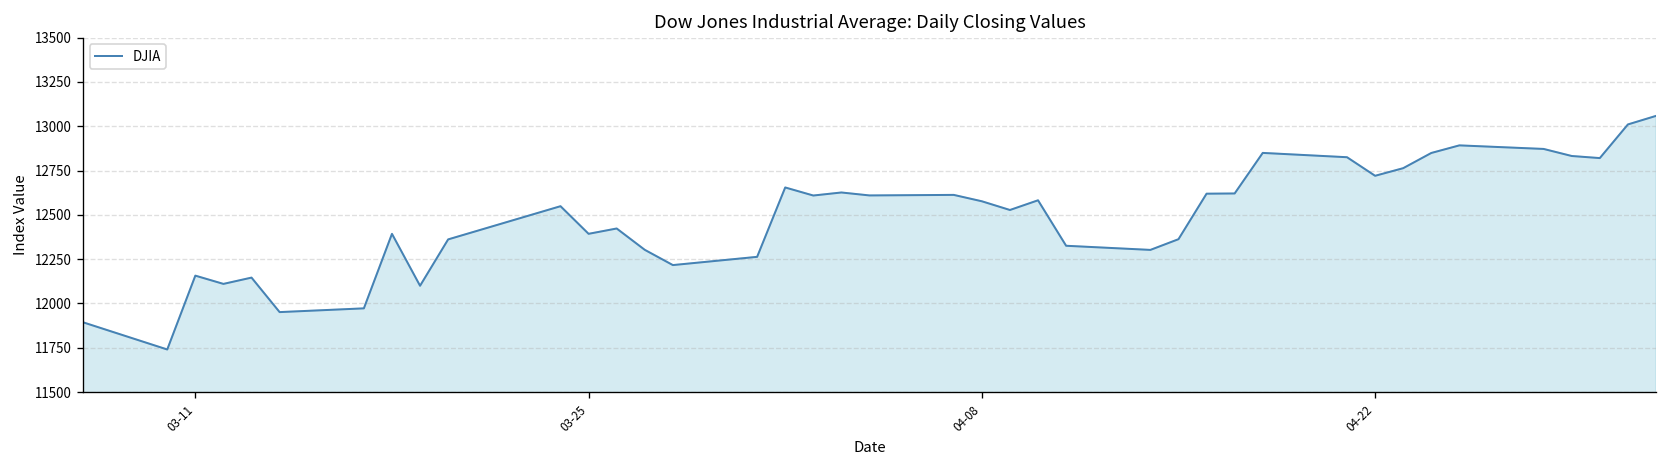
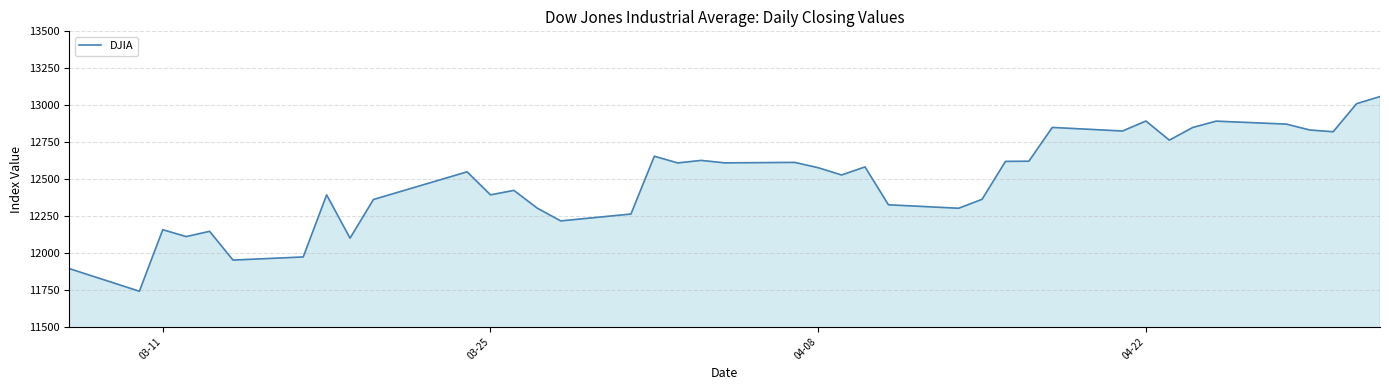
  {
    "03-11": 12160,
    "03-25": 12390,
    "04-08": 12580,
-   "04-22": 12720
+   "04-22": 12890
  }
